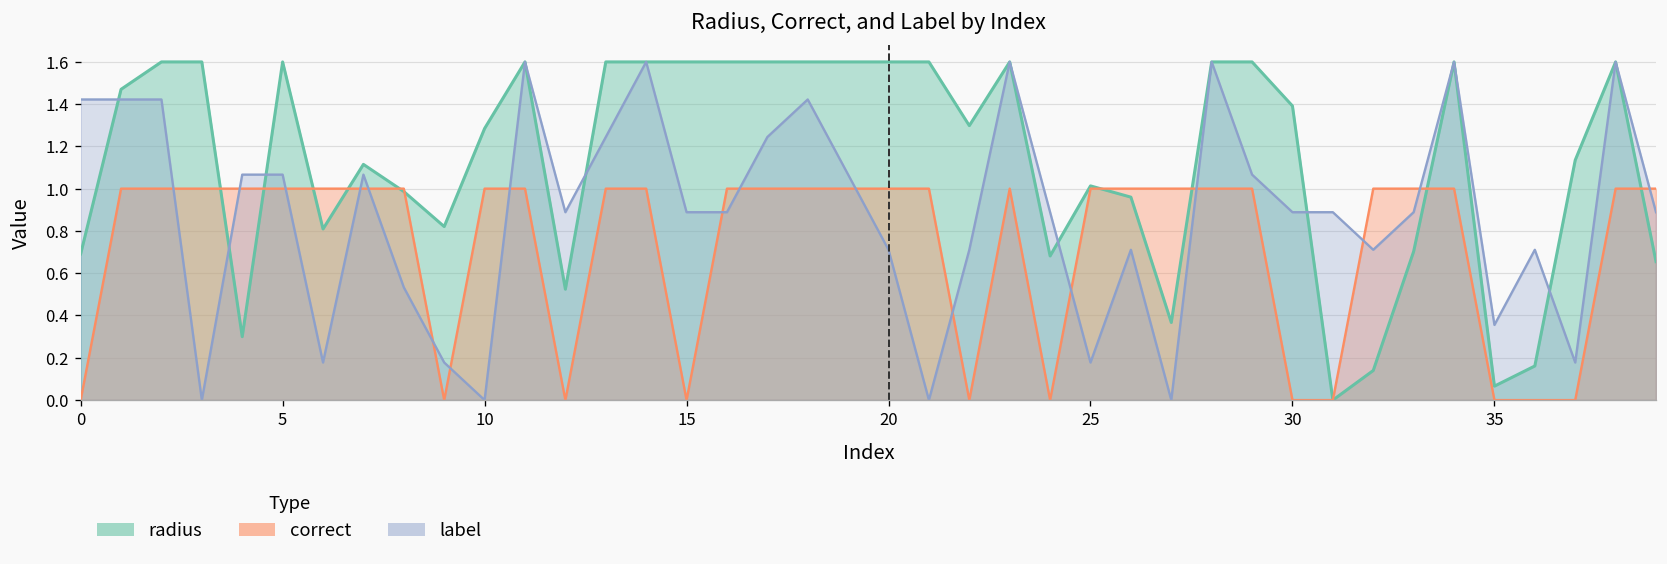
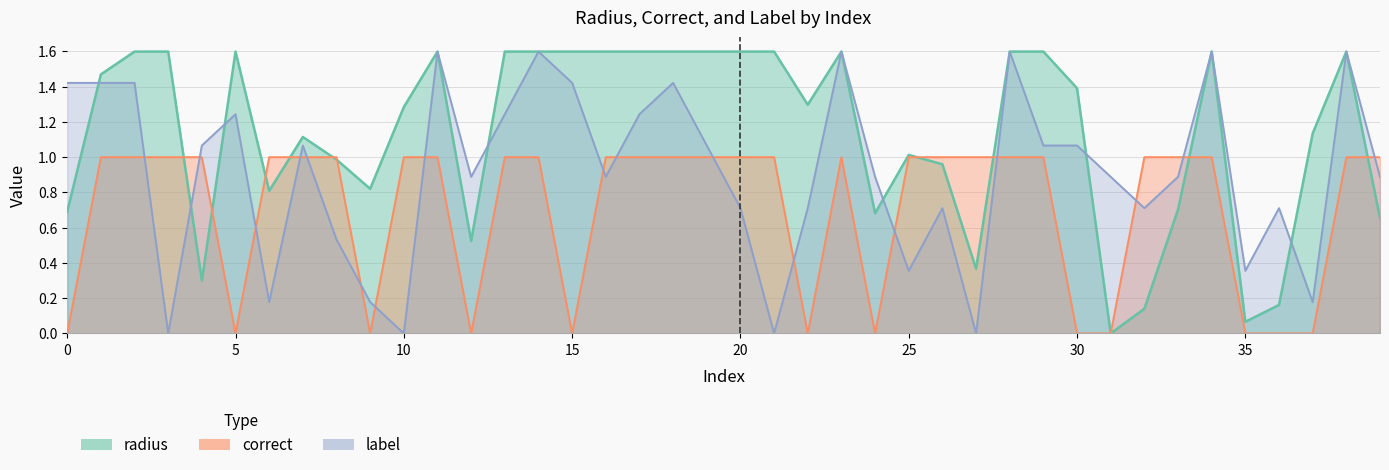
  {
    "radius": {
      "0": 0.69,
      "5": 1.60,
      "10": 1.28,
      "15": 1.60,
      "20": 1.60,
      "30": 1.39,
      "35": 0.07
    },
    "correct": {
      "0": 0,
-     "5": 1,
+     "5": 0,
      "10": 1,
      "15": 0,
      "20": 1,
      "30": 0,
      "35": 0
    },
    "label": {
      "0": 1.42,
-     "5": 1.07,
+     "5": 1.24,
      "10": 0.00,
-     "15": 0.89,
+     "15": 1.42,
      "20": 0.71,
-     "25": 0.18,
-     "30": 0.89,
+     "25": 0.36,
+     "30": 1.07,
      "35": 0.36
    }
  }
